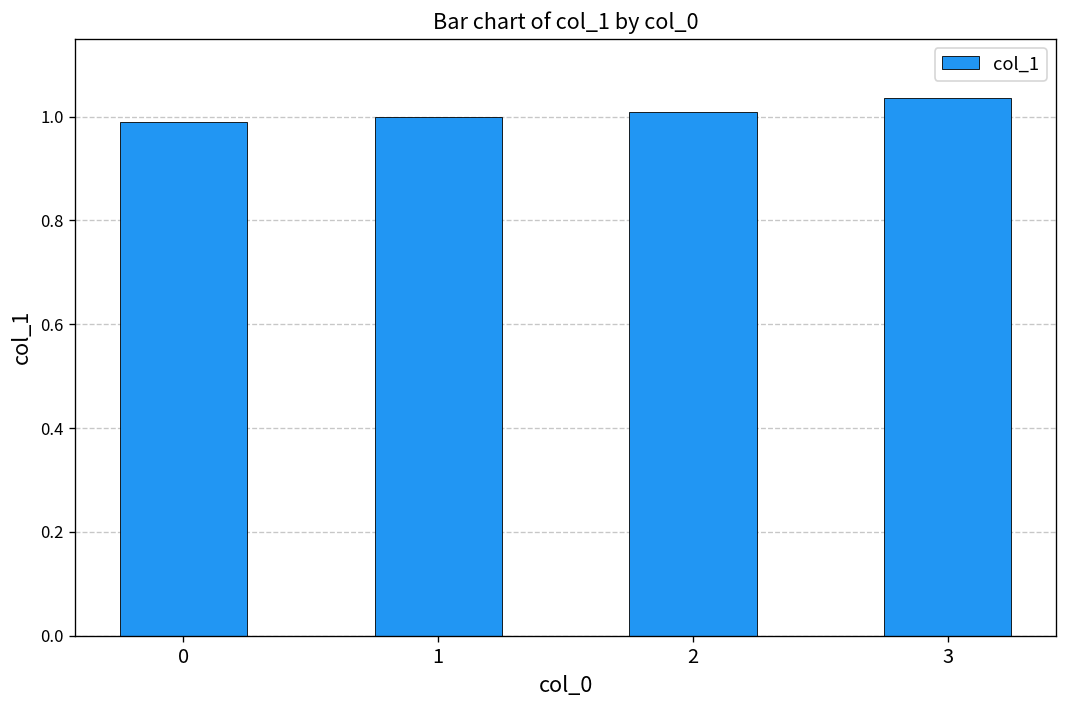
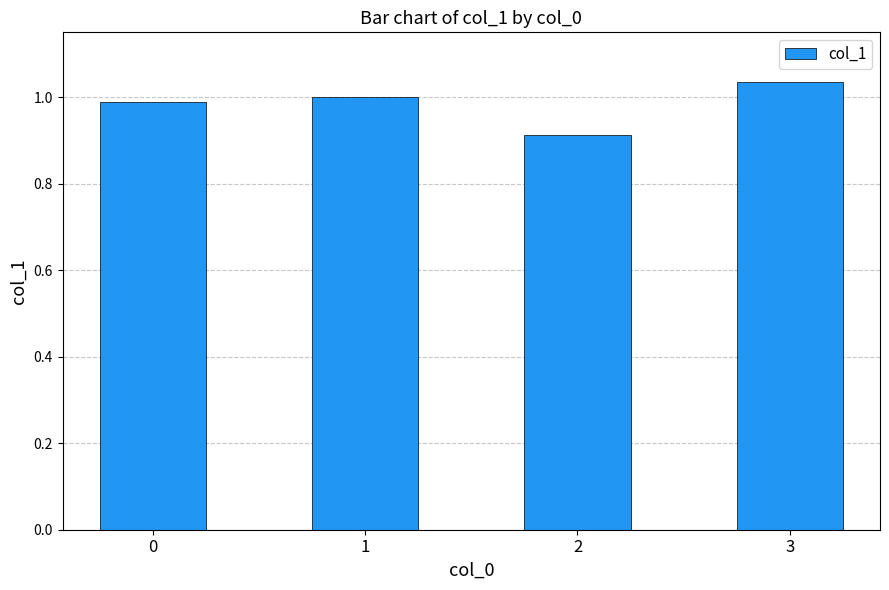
  {
    "0": 0.99,
    "1": 1.00,
-   "2": 1.01,
+   "2": 0.91,
    "3": 1.04
  }
